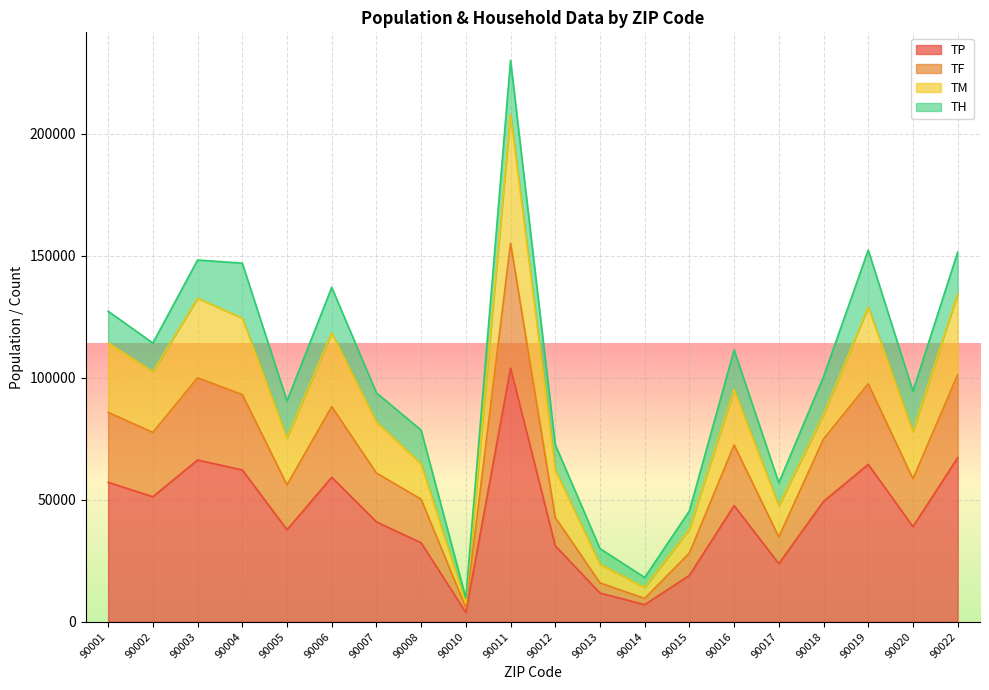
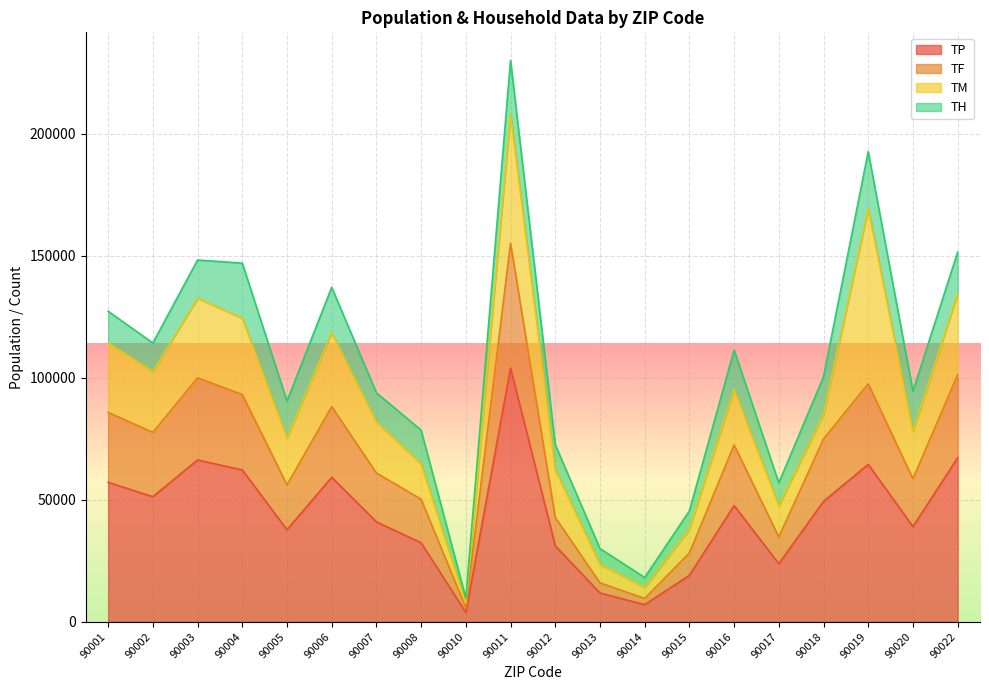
  {
    "TM": {
      "90001": 28000,
      "90002": 25000,
      "90003": 33000,
      "90004": 31000,
      "90005": 19000,
      "90006": 30000,
      "90007": 21000,
      "90008": 14000,
      "90010": 2000,
      "90011": 53000,
      "90012": 19000,
      "90013": 8000,
      "90014": 4000,
      "90015": 10000,
      "90016": 23000,
      "90017": 13000,
      "90018": 10000,
-     "90019": 31000,
+     "90019": 72000,
      "90020": 19000,
      "90022": 33000
    },
    "TH": {
      "90001": 13000,
      "90002": 12000,
      "90003": 16000,
      "90004": 23000,
      "90005": 15000,
      "90006": 19000,
      "90007": 12000,
      "90008": 14000,
      "90010": 2000,
      "90011": 22000,
      "90012": 10000,
      "90013": 6000,
      "90014": 4000,
      "90015": 7000,
      "90016": 16000,
      "90017": 9000,
      "90018": 15000,
      "90019": 23000,
      "90020": 17000,
      "90022": 17000
    }
  }
